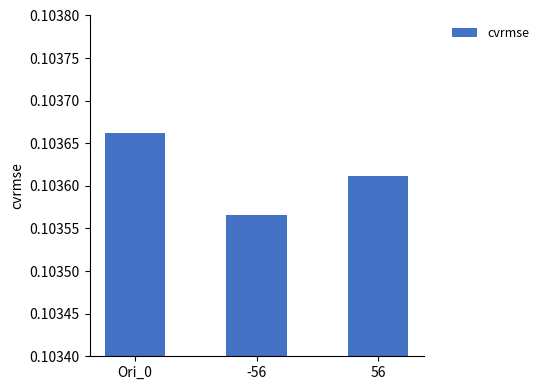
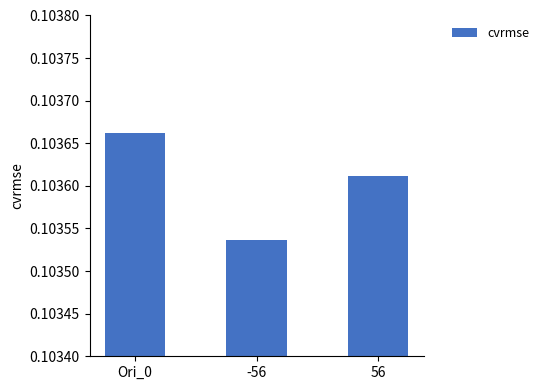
  {
    "Ori_0": 0.10366,
-   "-56": 0.10357,
+   "-56": 0.10354,
    "56": 0.10361
  }
